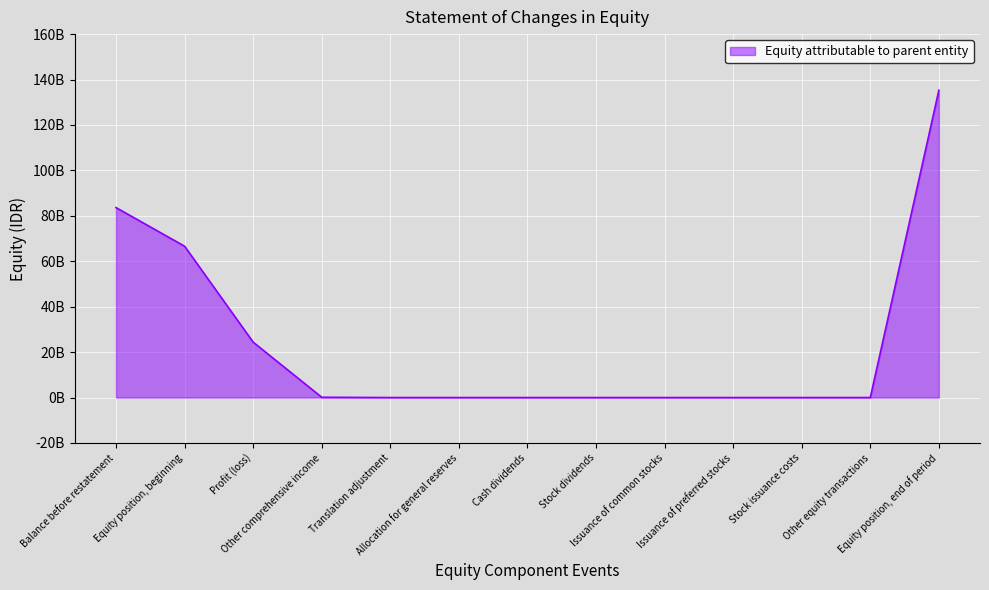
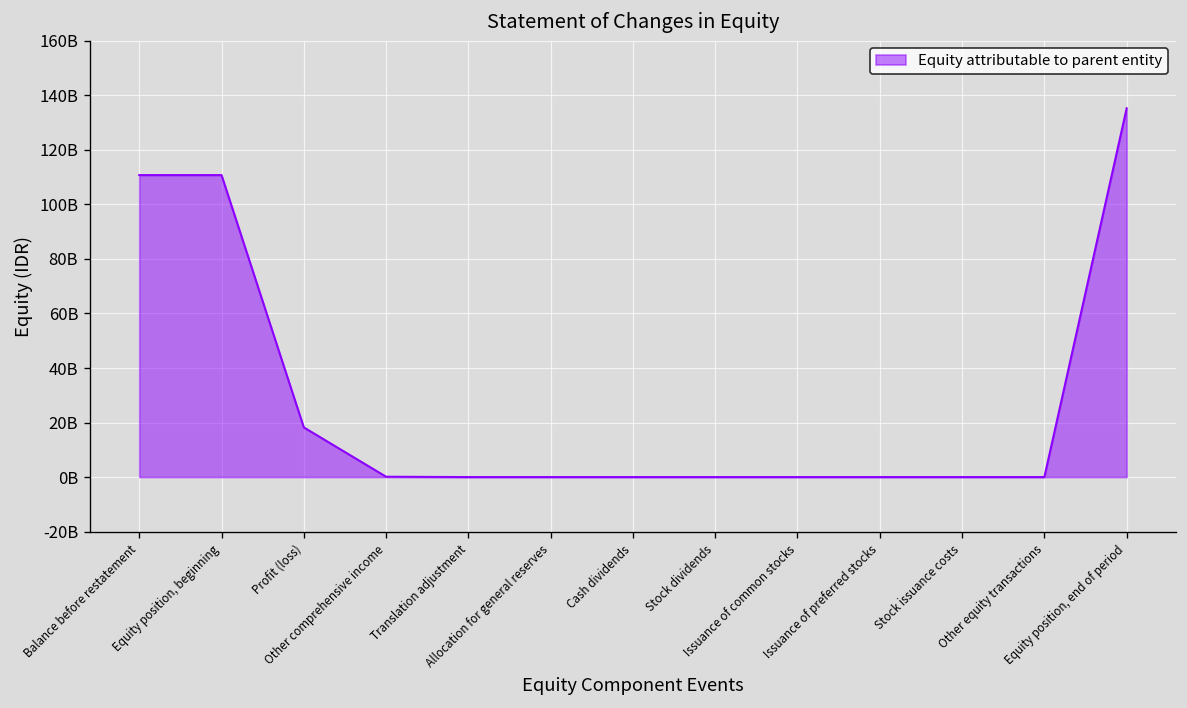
  {
-   "Balance before restatement": 84000000000,
-   "Equity position, beginning": 67000000000,
-   "Profit (loss)": 24000000000,
+   "Balance before restatement": 111000000000,
+   "Equity position, beginning": 111000000000,
+   "Profit (loss)": 18000000000,
    "Other comprehensive income": 0,
    "Translation adjustment": 0,
    "Allocation for general reserves": 0,
    "Cash dividends": 0,
    "Stock dividends": 0,
    "Issuance of common stocks": 0,
    "Issuance of preferred stocks": 0,
    "Stock issuance costs": 0,
    "Other equity transactions": 0,
    "Equity position, end of period": 135000000000
  }
